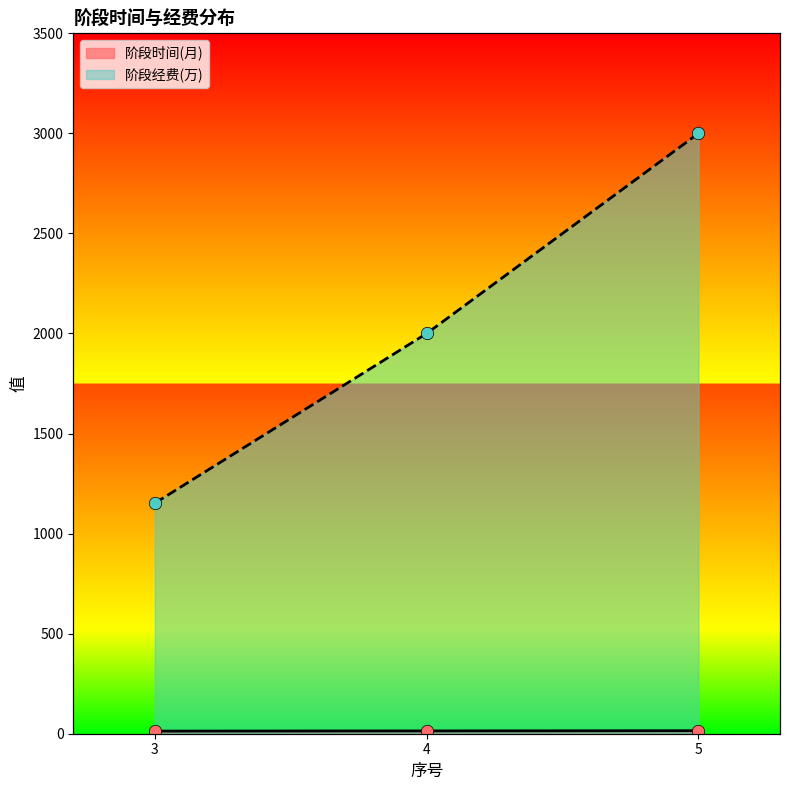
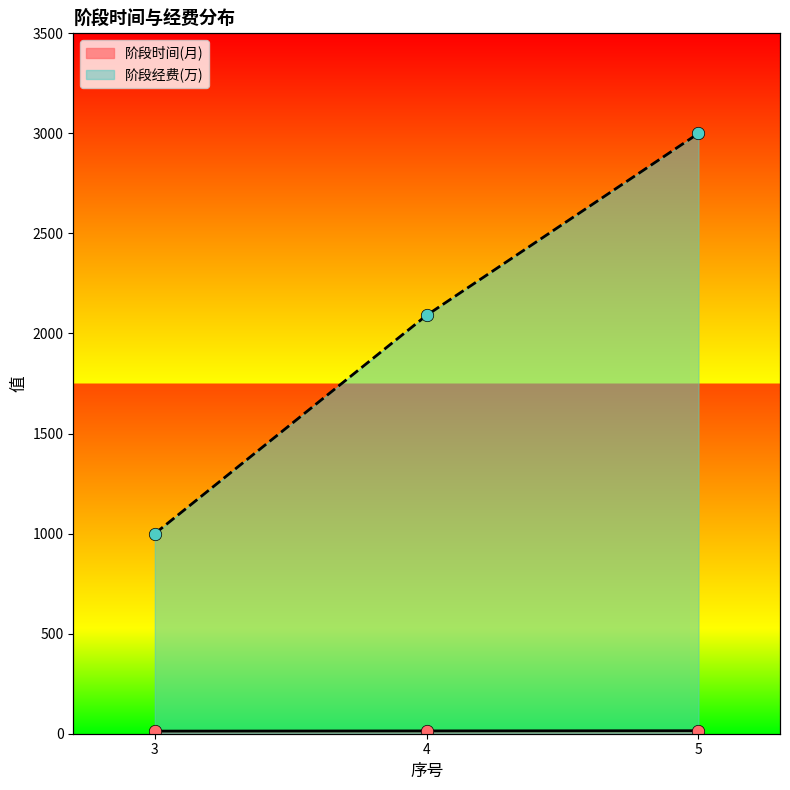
  {
    "阶段时间(月)": {
      "3": 10,
      "4": 10,
      "5": 20
    },
    "阶段经费(万)": {
-     "3": 1150,
-     "4": 2000,
+     "3": 1000,
+     "4": 2090,
      "5": 3000
    }
  }
